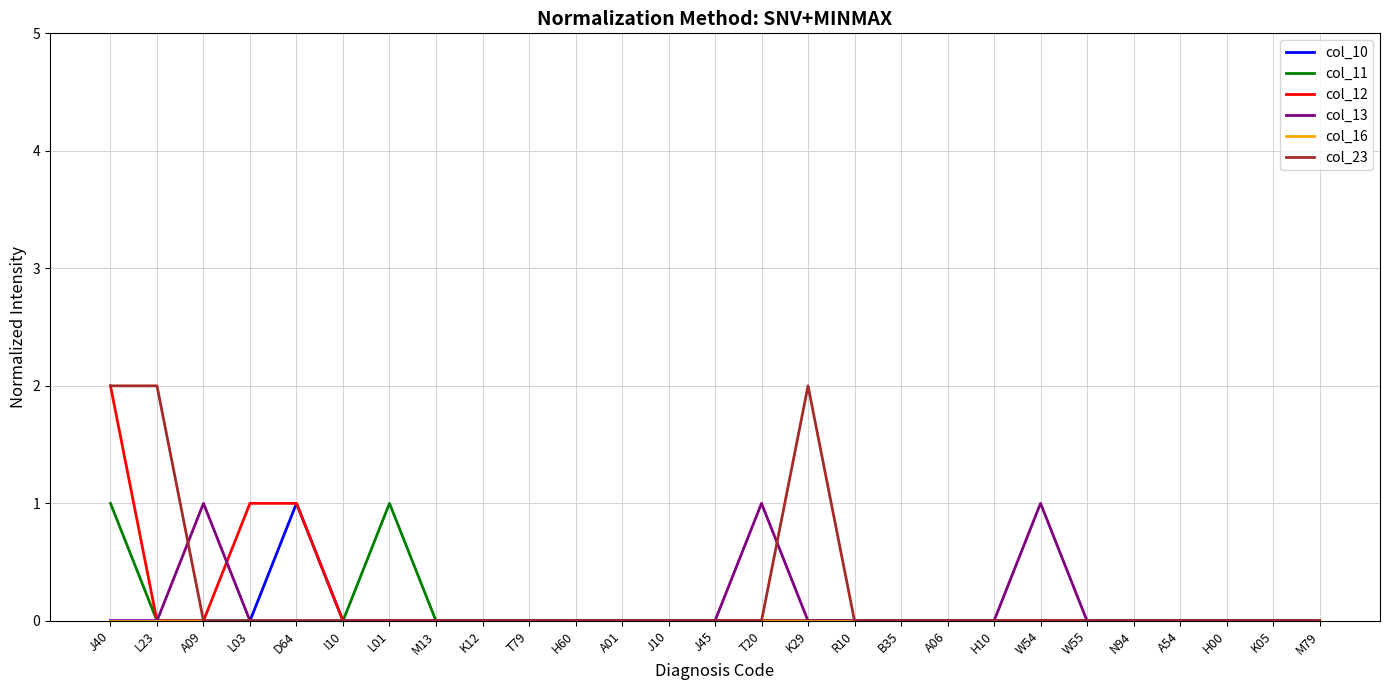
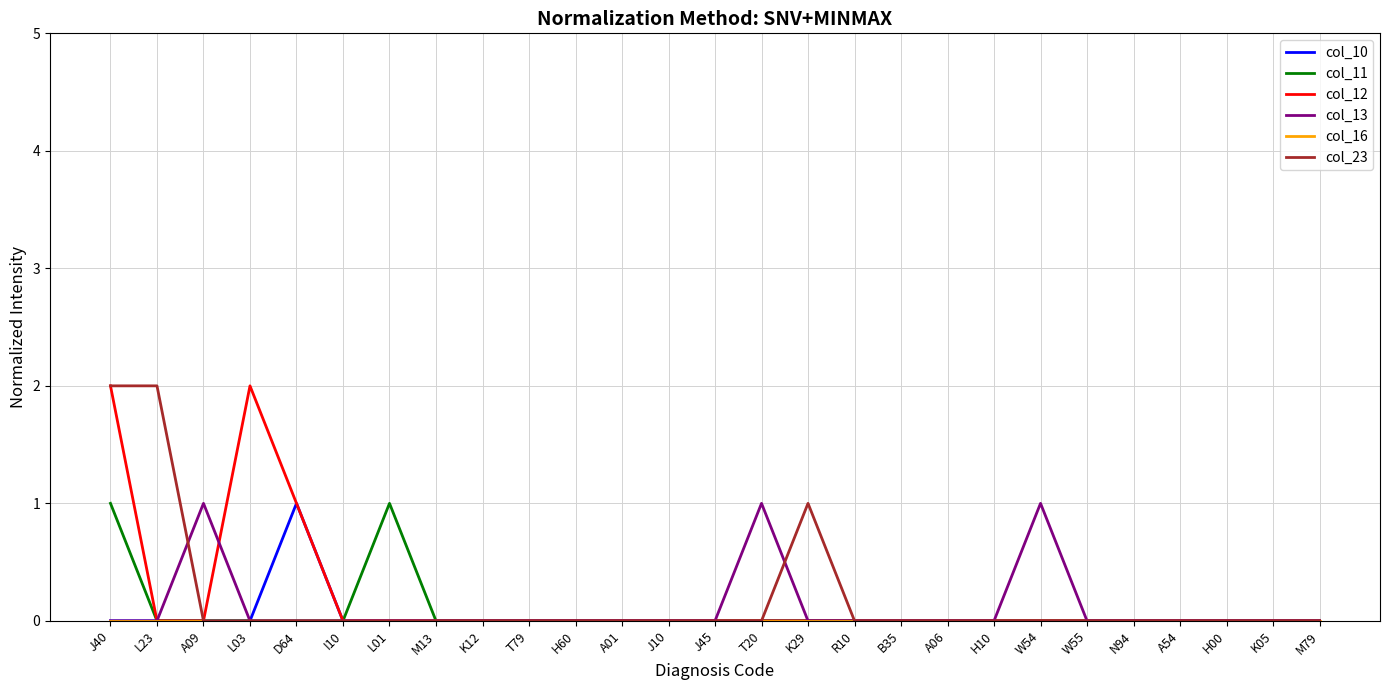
  {
    "col_11": {
      "J40": 1,
      "L01": 1
    },
    "col_12": {
-     "L03": 1
+     "L03": 2
    },
    "col_13": {
      "A09": 1,
      "T20": 1,
      "W54": 1
    },
    "col_23": {
      "L23": 2,
-     "K29": 2
+     "K29": 1
    }
  }
